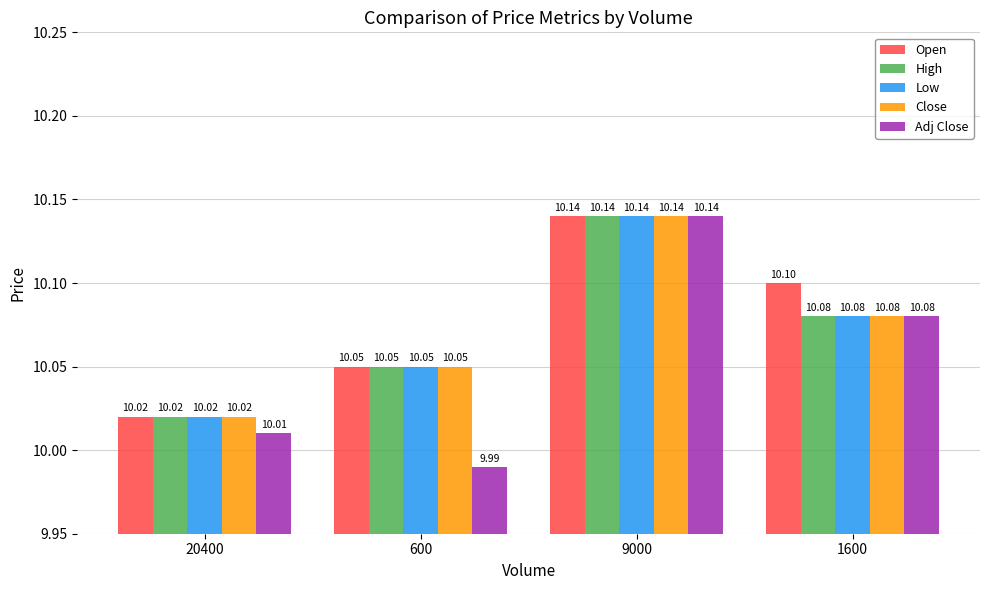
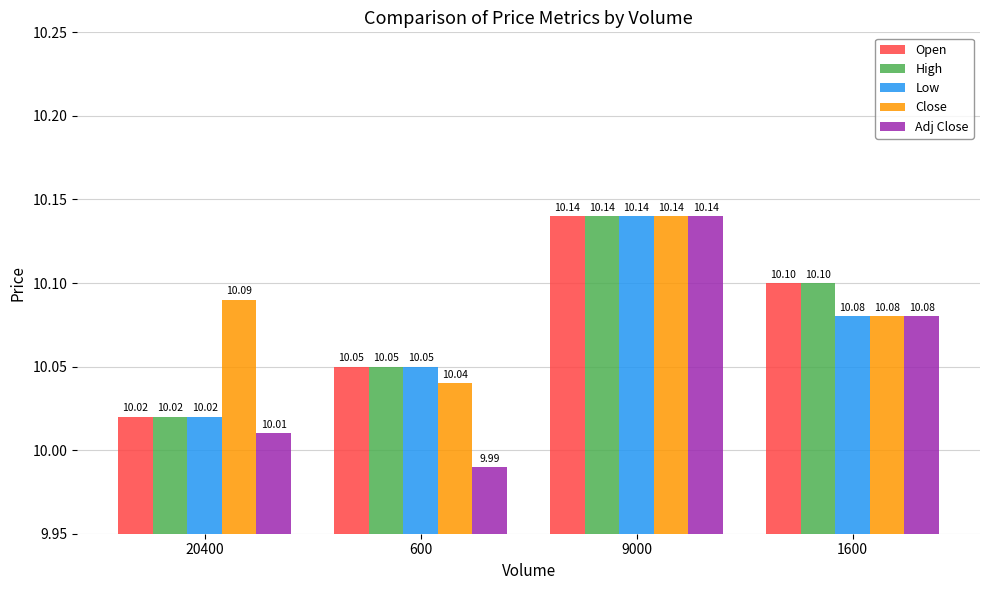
  {
    "Open": {
      "20400": 10.02,
      "600": 10.05,
      "9000": 10.14,
      "1600": 10.10
    },
    "High": {
      "20400": 10.02,
      "600": 10.05,
      "9000": 10.14,
-     "1600": 10.08
+     "1600": 10.10
    },
    "Low": {
      "20400": 10.02,
      "600": 10.05,
      "9000": 10.14,
      "1600": 10.08
    },
    "Close": {
-     "20400": 10.02,
-     "600": 10.05,
+     "20400": 10.09,
+     "600": 10.04,
      "9000": 10.14,
      "1600": 10.08
    },
    "Adj Close": {
      "20400": 10.01,
      "600": 9.99,
      "9000": 10.14,
      "1600": 10.08
    }
  }
